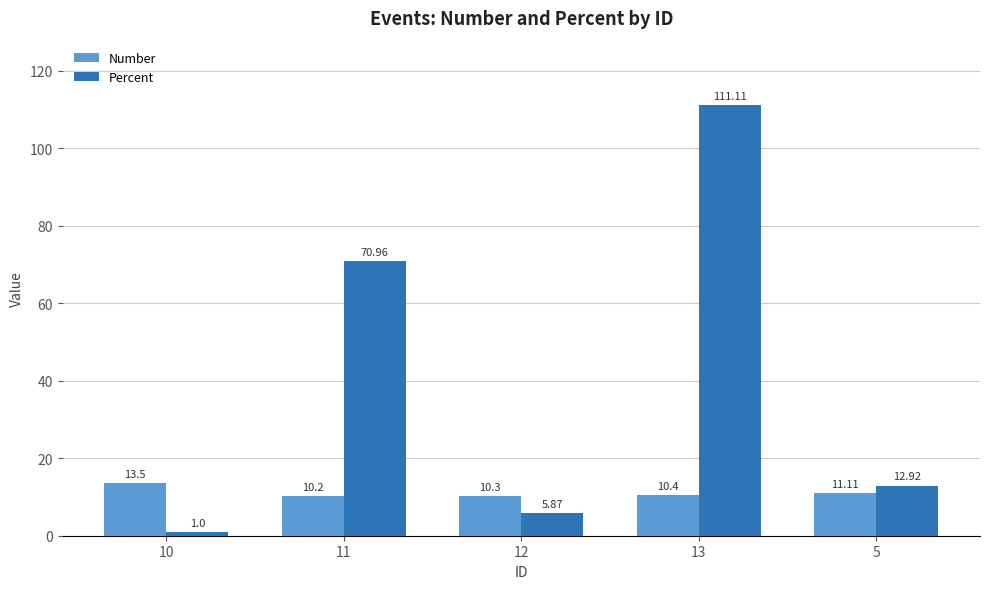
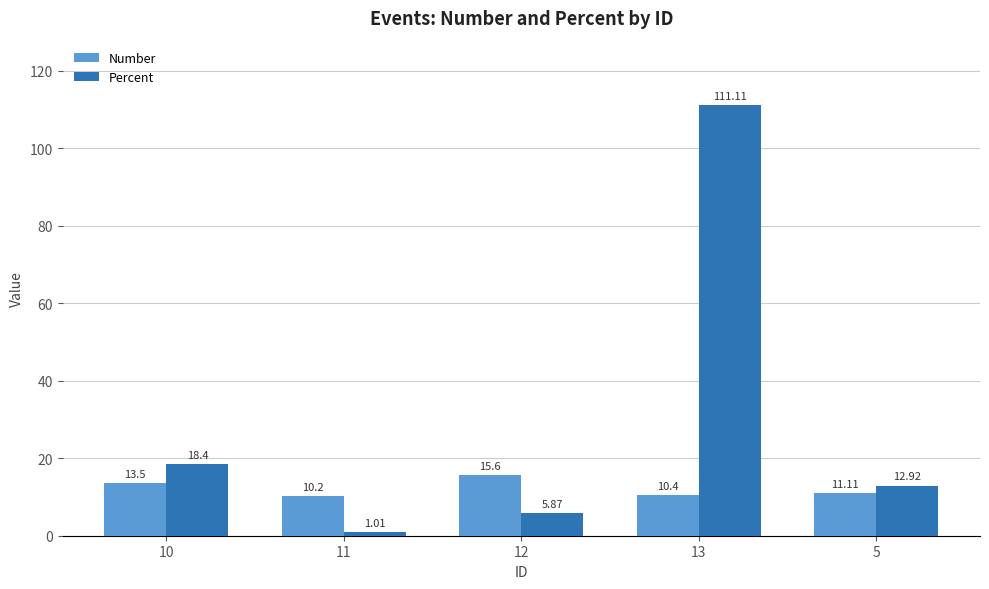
  {
    "Number": {
      "10": 13.5,
      "11": 10.2,
-     "12": 10.3,
+     "12": 15.6,
      "13": 10.4,
      "5": 11.11
    },
    "Percent": {
-     "10": 1.0,
-     "11": 70.96,
+     "10": 18.4,
+     "11": 1.01,
      "12": 5.87,
      "13": 111.11,
      "5": 12.92
    }
  }
